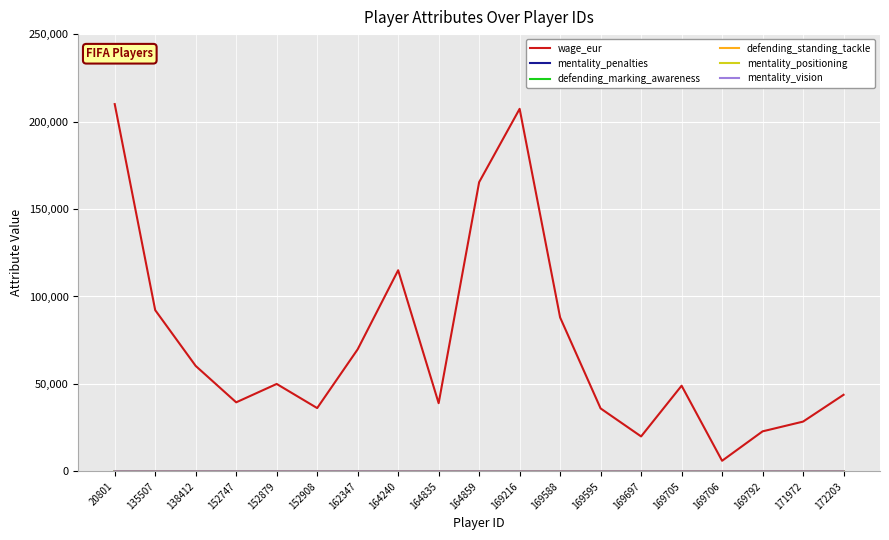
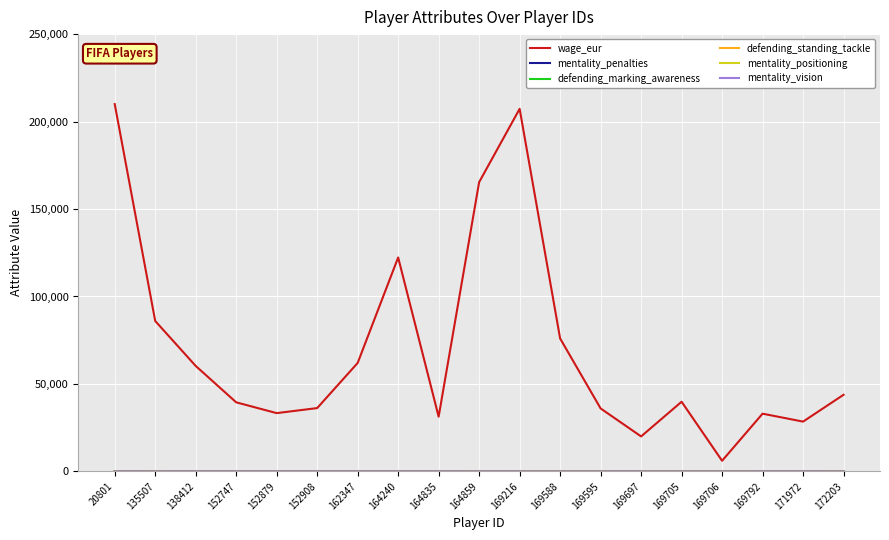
  {
    "wage_eur": {
      "20801": "210,000",
-     "135507": "92,000",
+     "135507": "86,000",
      "138412": "60,000",
      "152747": "39,000",
-     "152879": "50,000",
+     "152879": "33,000",
      "152908": "36,000",
-     "162347": "70,000",
-     "164240": "115,000",
-     "164835": "39,000",
+     "162347": "62,000",
+     "164240": "122,000",
+     "164835": "31,000",
      "164859": "165,000",
      "169216": "207,000",
-     "169588": "88,000",
+     "169588": "76,000",
      "169595": "36,000",
      "169697": "20,000",
-     "169705": "49,000",
+     "169705": "40,000",
      "169706": "6,000",
-     "169792": "23,000",
+     "169792": "33,000",
      "171972": "28,000",
      "172203": "44,000"
    },
    "mentality_vision": {
      "20801": "0",
      "135507": "0",
      "138412": "0",
      "152747": "0",
      "152879": "0",
      "152908": "0",
      "162347": "0",
      "164240": "0",
      "164835": "0",
      "164859": "0",
      "169216": "0",
      "169588": "0",
      "169595": "0",
      "169697": "0",
      "169705": "0",
      "169706": "0",
      "169792": "0",
      "171972": "0",
      "172203": "0"
    }
  }
